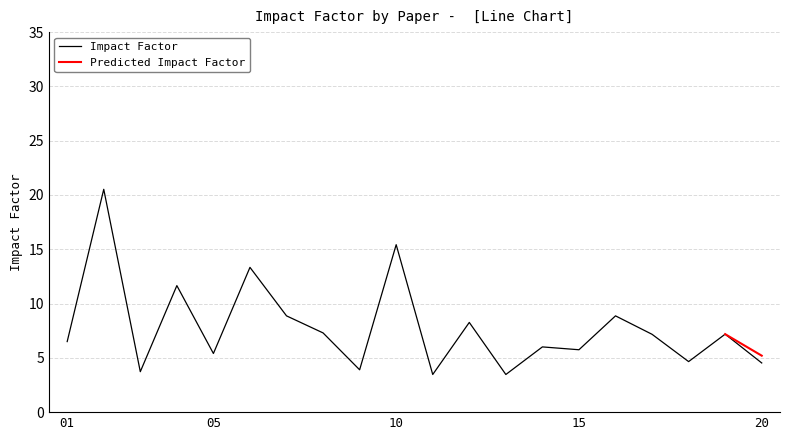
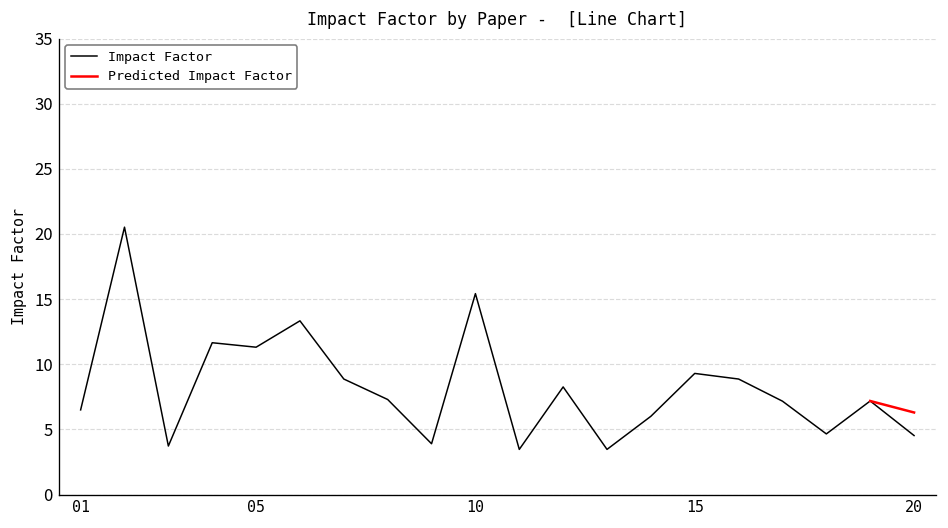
  {
    "Impact Factor": {
      "01": 6.5,
-     "05": 5.4,
+     "05": 11.3,
      "10": 15.4,
-     "15": 5.7,
+     "15": 9.3,
      "20": 4.5
    },
    "Predicted Impact Factor": {
-     "20": 5.2
+     "20": 6.3
    }
  }
